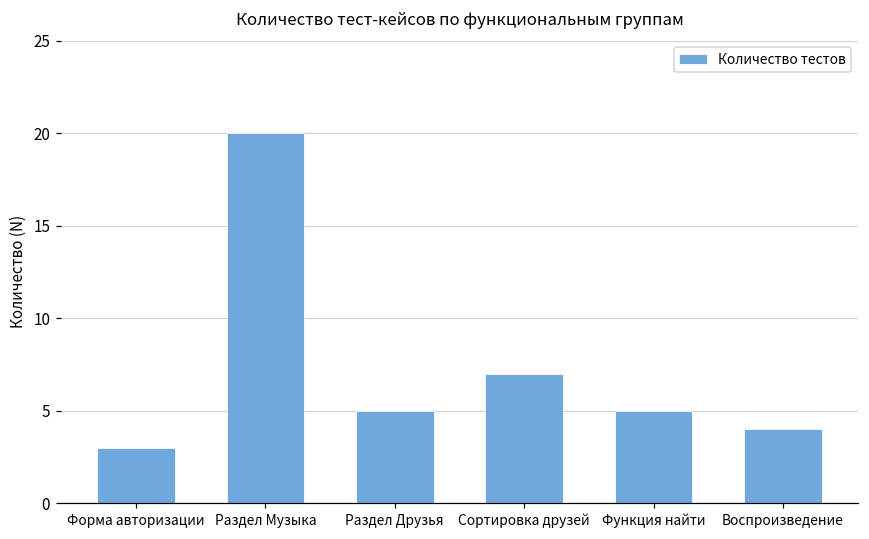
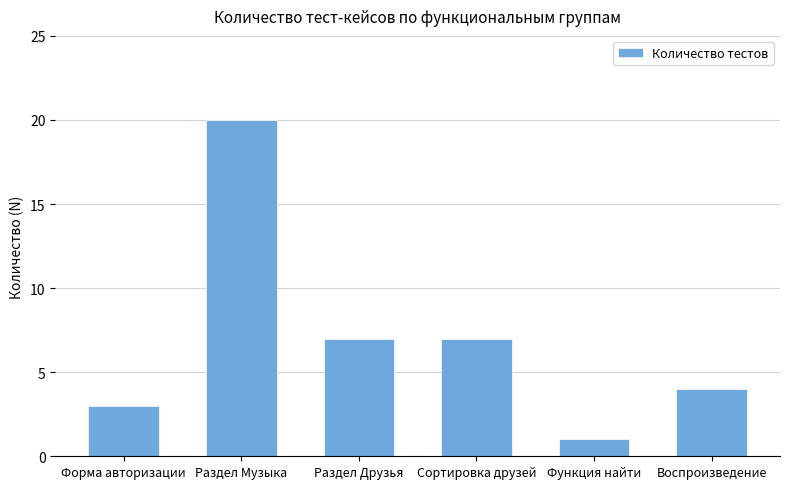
  {
    "Форма авторизации": 3,
    "Раздел Музыка": 20,
-   "Раздел Друзья": 5,
+   "Раздел Друзья": 7,
    "Сортировка друзей": 7,
-   "Функция найти": 5,
+   "Функция найти": 1,
    "Воспроизведение": 4
  }
